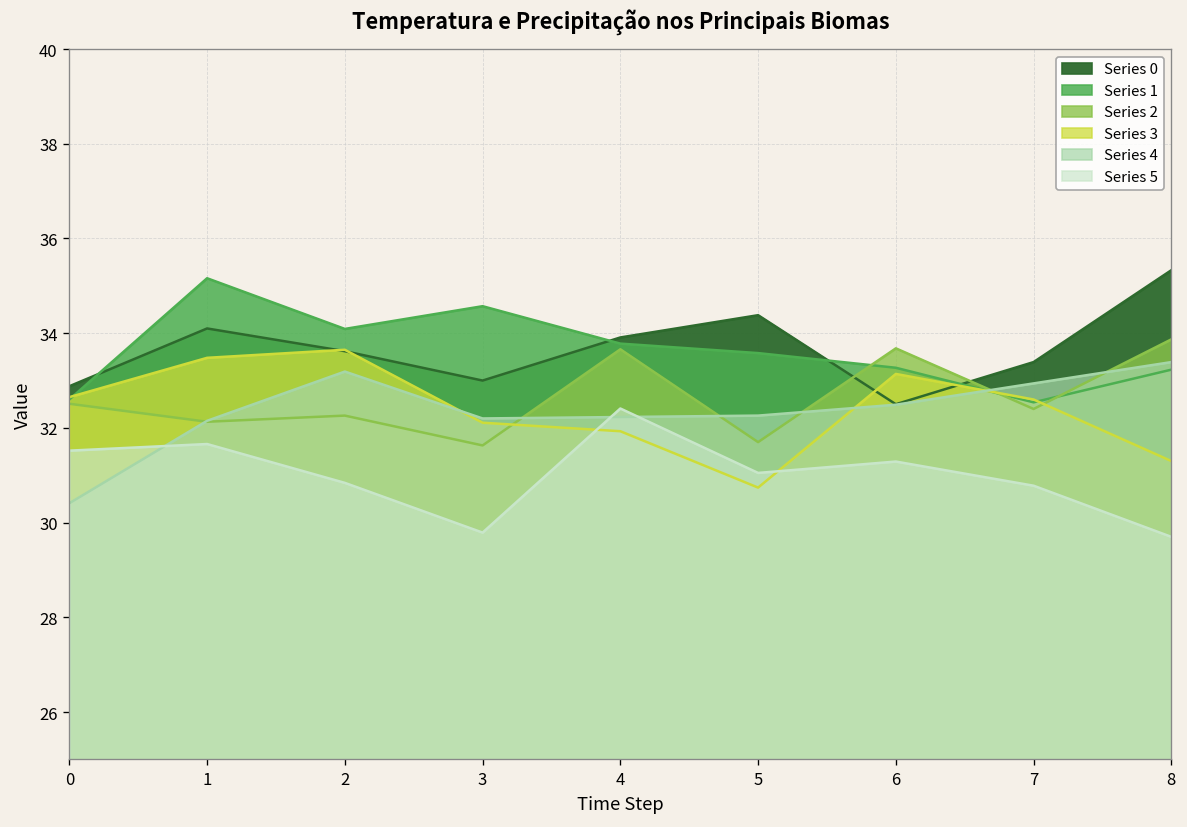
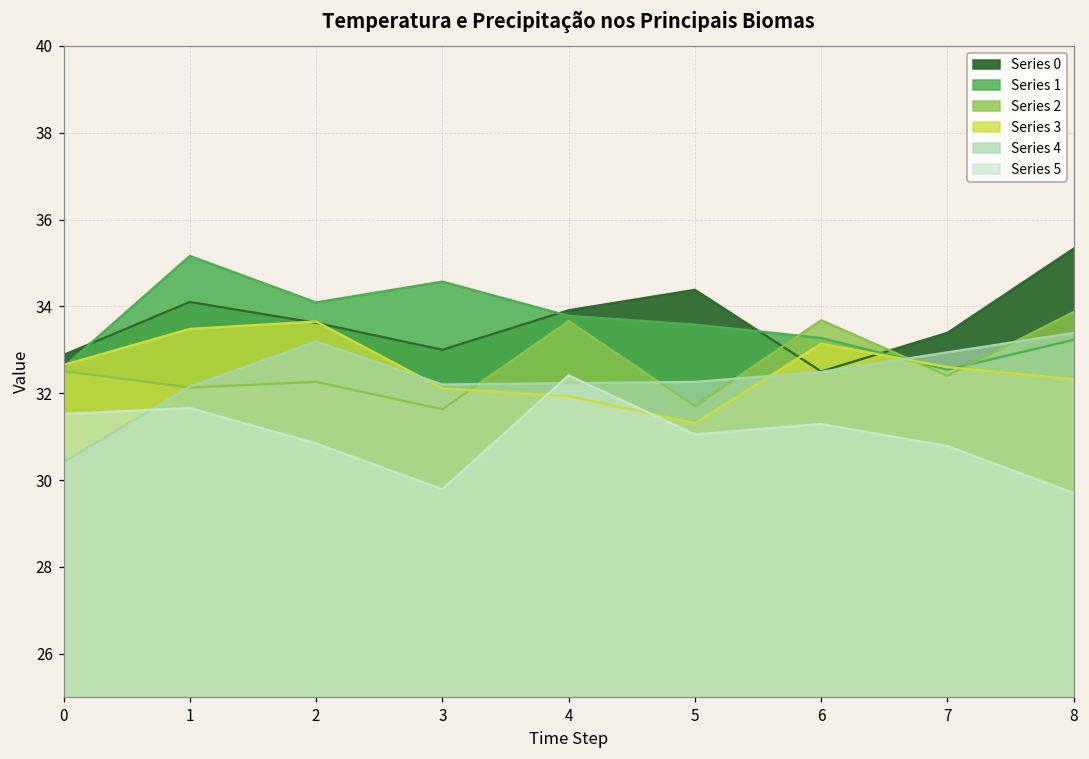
  {
    "Series 3": {
      "1": 33.5,
      "3": 32.1,
      "4": 31.9,
-     "5": 30.7,
+     "5": 31.3,
      "6": 33.1,
-     "8": 31.3
+     "8": 32.3
    }
  }
